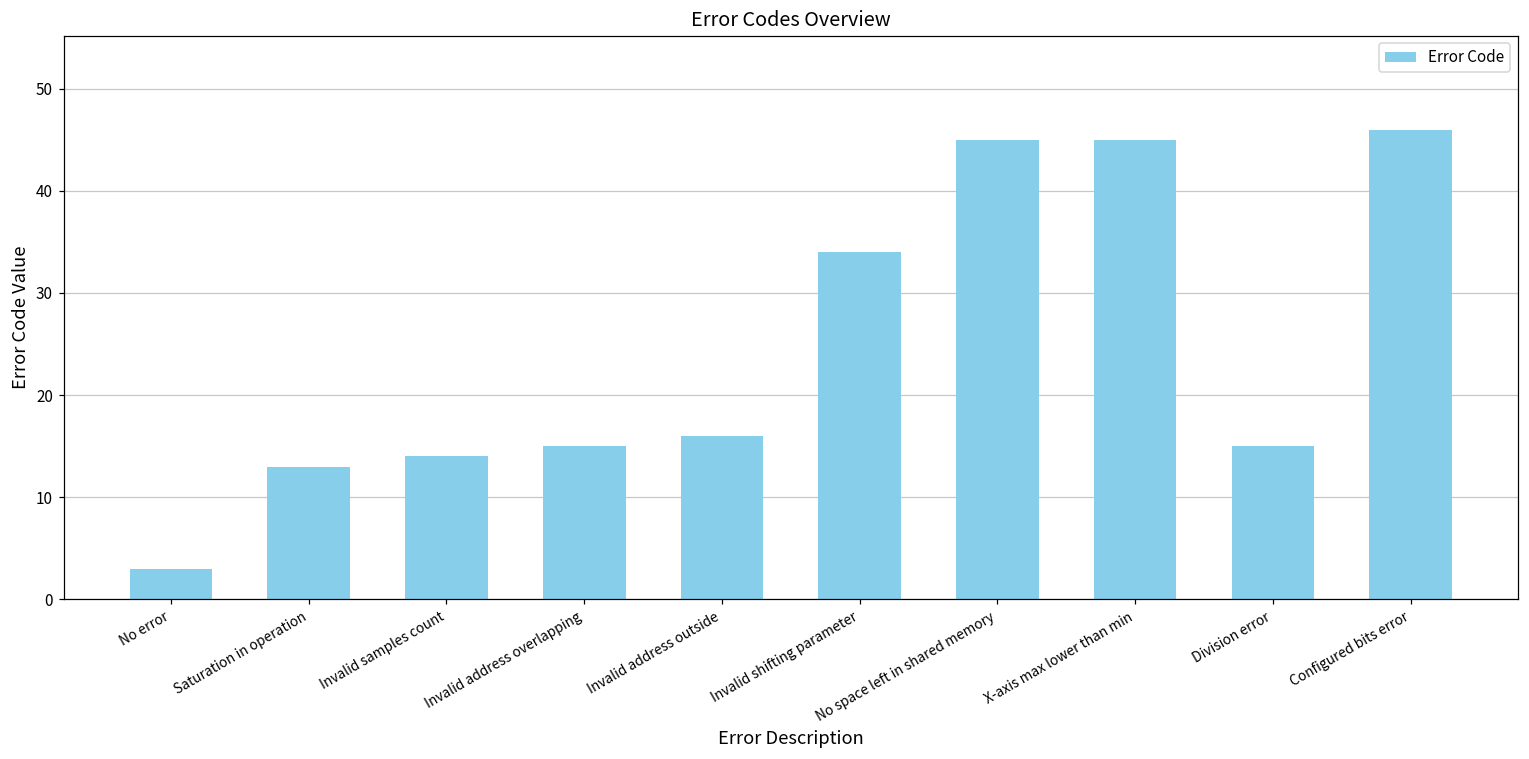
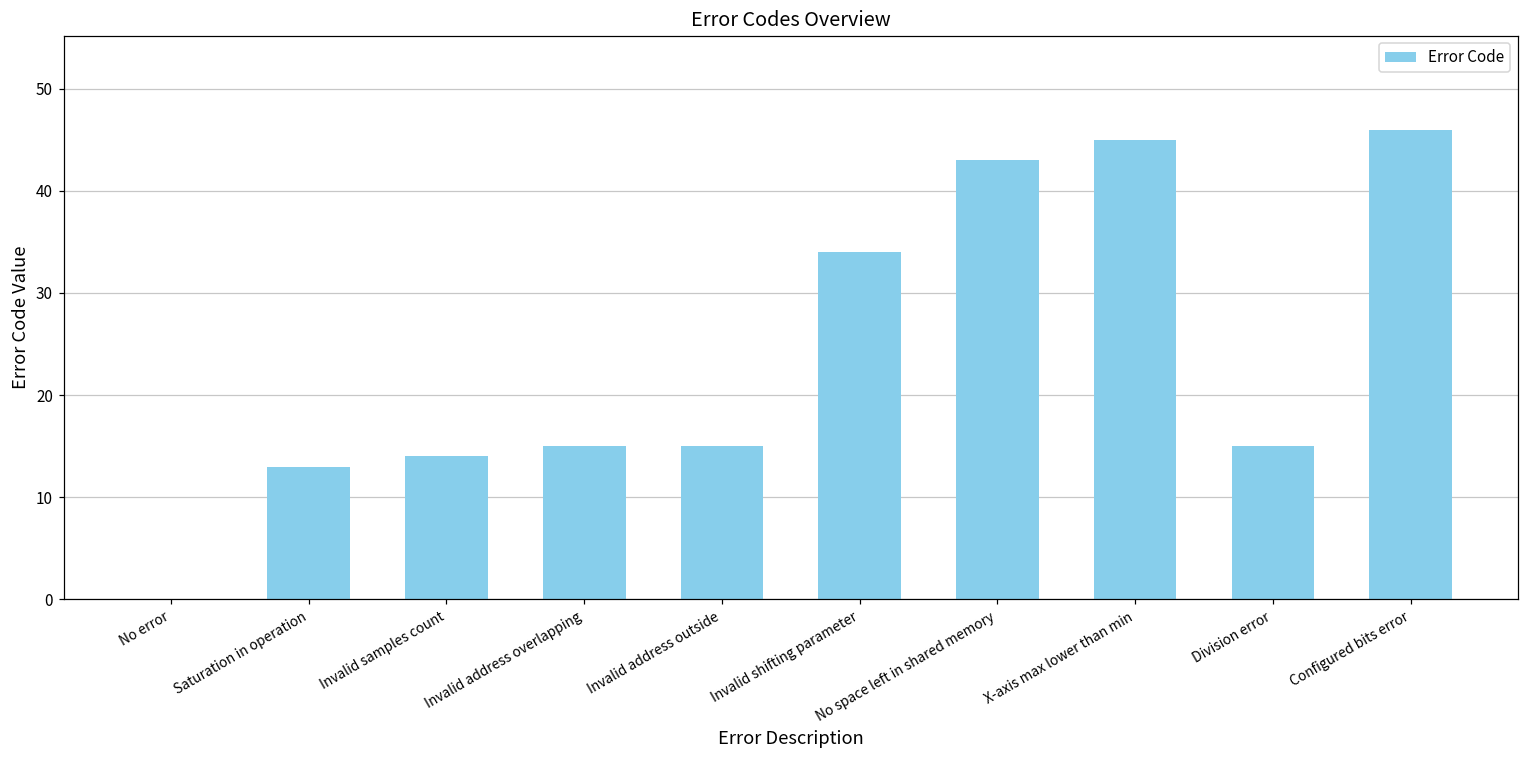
  {
-   "No error": 3,
+   "No error": 0,
    "Saturation in operation": 13,
    "Invalid samples count": 14,
    "Invalid address overlapping": 15,
-   "Invalid address outside": 16,
+   "Invalid address outside": 15,
    "Invalid shifting parameter": 34,
-   "No space left in shared memory": 45,
+   "No space left in shared memory": 43,
    "X-axis max lower than min": 45,
    "Division error": 15,
    "Configured bits error": 46
  }
